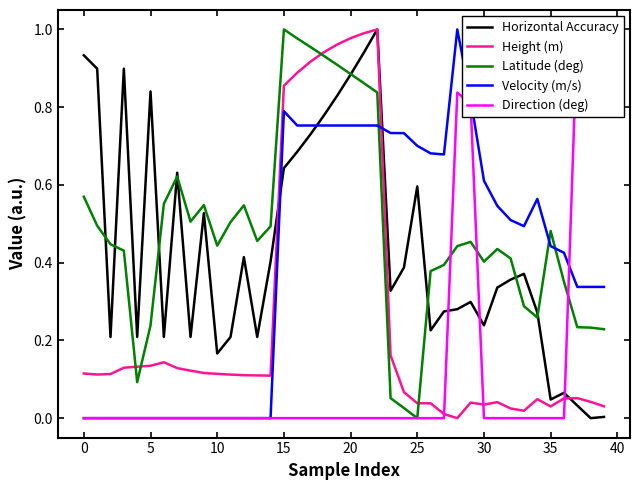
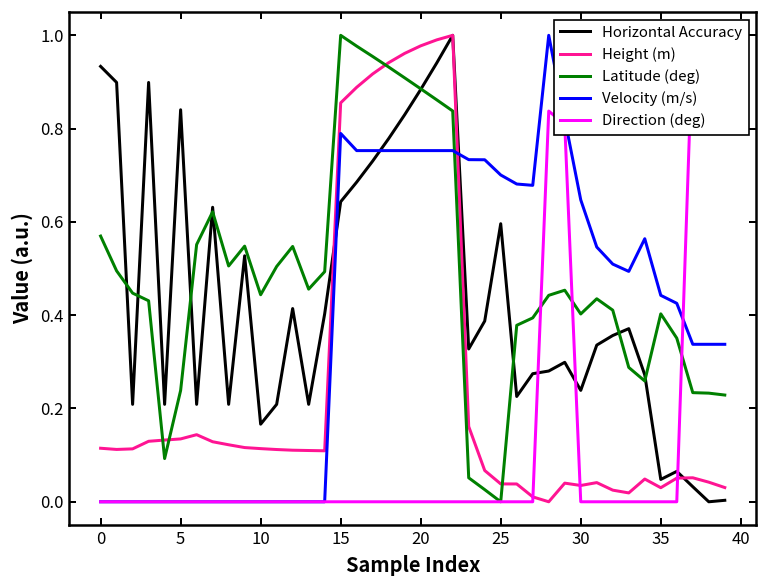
  {
    "Horizontal Accuracy": {
      "0": 0.93,
      "5": 0.84,
      "10": 0.17,
      "15": 0.64,
      "25": 0.60,
      "30": 0.24,
      "35": 0.05
    },
    "Height (m)": {
      "0": 0.11,
      "5": 0.13,
      "10": 0.11,
      "15": 0.86,
      "20": 0.98,
      "25": 0.04,
      "30": 0.03,
      "35": 0.03
    },
    "Latitude (deg)": {
      "0": 0.57,
      "5": 0.24,
      "10": 0.44,
      "15": 1.00,
      "30": 0.40,
-     "35": 0.48
+     "35": 0.40
    },
    "Velocity (m/s)": {
      "15": 0.79,
      "20": 0.75,
      "25": 0.70,
-     "30": 0.61,
+     "30": 0.65,
      "35": 0.44
    },
    "Direction (deg)": {
      "15": 0.00,
      "20": 0.00,
      "30": 0.00,
      "35": 0.00
    }
  }
